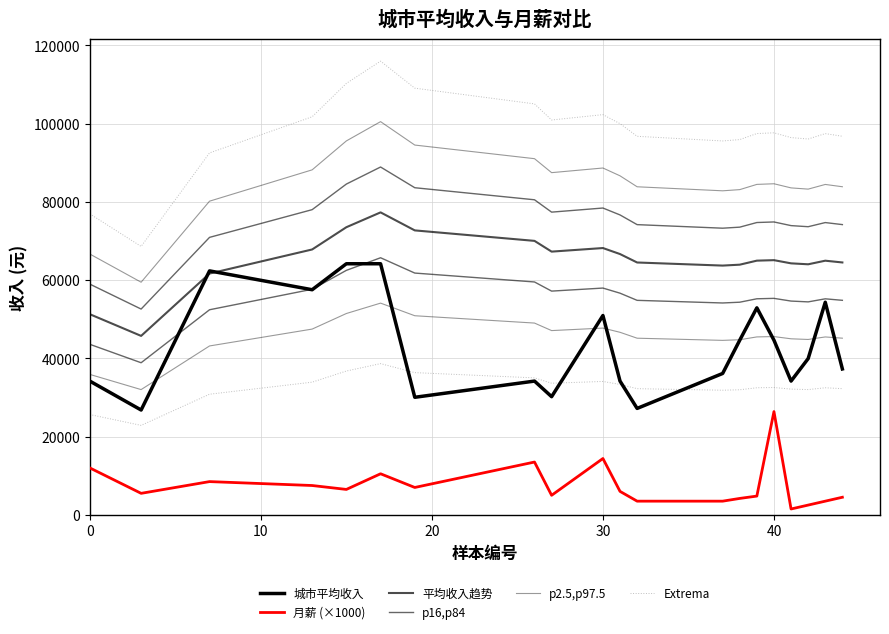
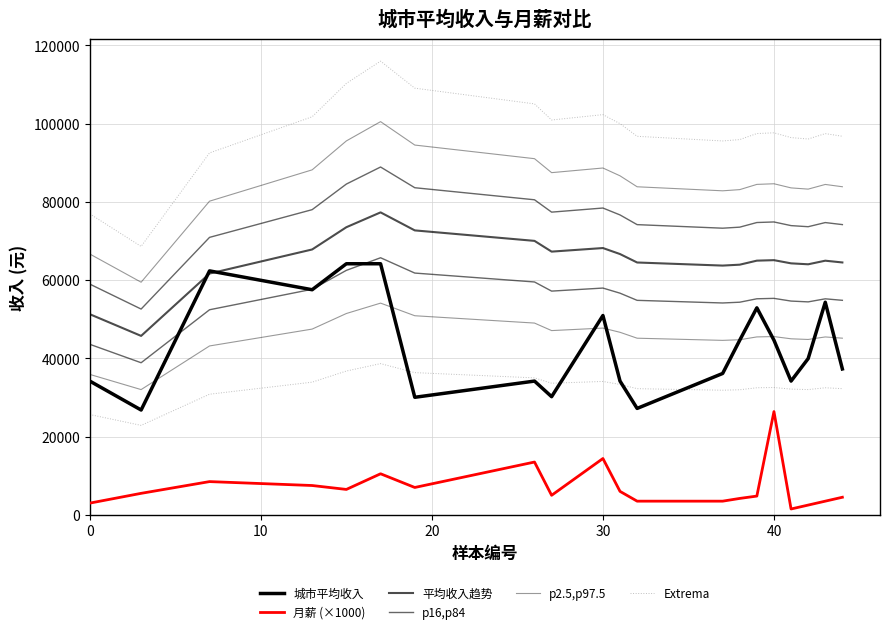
  {
    "月薪 (×1000)": {
-     "0": 12000,
+     "0": 3000,
      "30": 14000,
      "40": 26000
    }
  }
